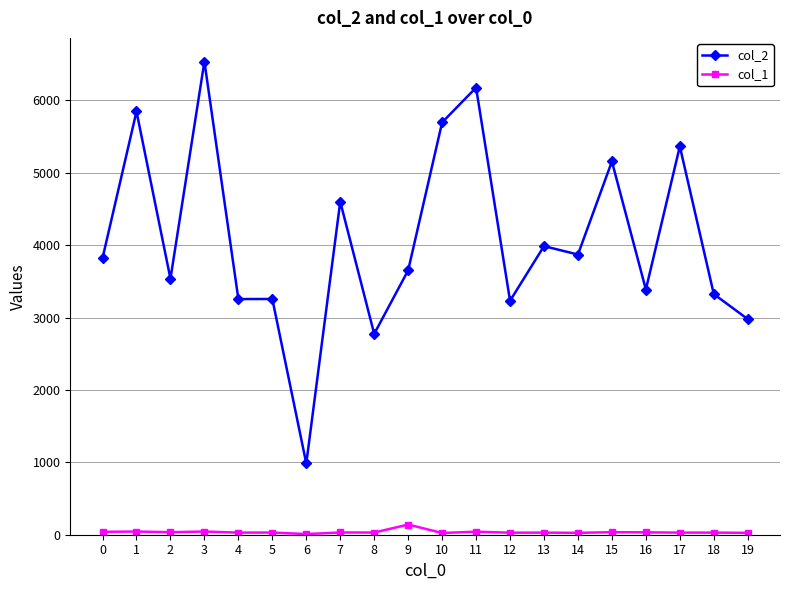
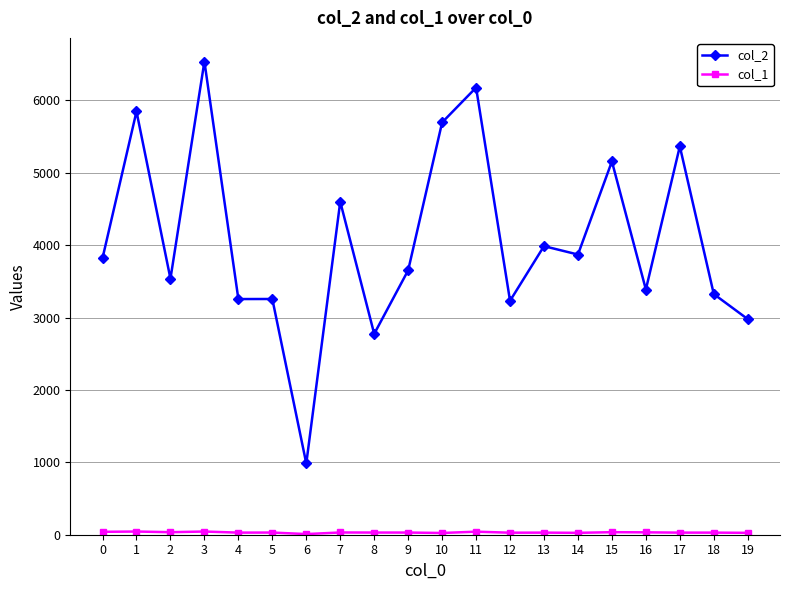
  {
    "col_2": {
      "0": 3800,
      "1": 5800,
      "2": 3500,
      "3": 6500,
      "4": 3300,
      "5": 3300,
      "6": 1000,
      "7": 4600,
      "8": 2800,
      "9": 3700,
      "10": 5700,
      "11": 6200,
      "12": 3200,
      "13": 4000,
      "14": 3900,
      "15": 5200,
      "16": 3400,
      "17": 5400,
      "18": 3300,
      "19": 3000
    },
    "col_1": {
      "0": 0,
      "1": 0,
      "2": 0,
      "3": 0,
      "4": 0,
      "5": 0,
      "6": 0,
      "7": 0,
      "8": 0,
-     "9": 100,
+     "9": 0,
      "10": 0,
      "11": 0,
      "12": 0,
      "13": 0,
      "14": 0,
      "15": 0,
      "16": 0,
      "17": 0,
      "18": 0,
      "19": 0
    }
  }
